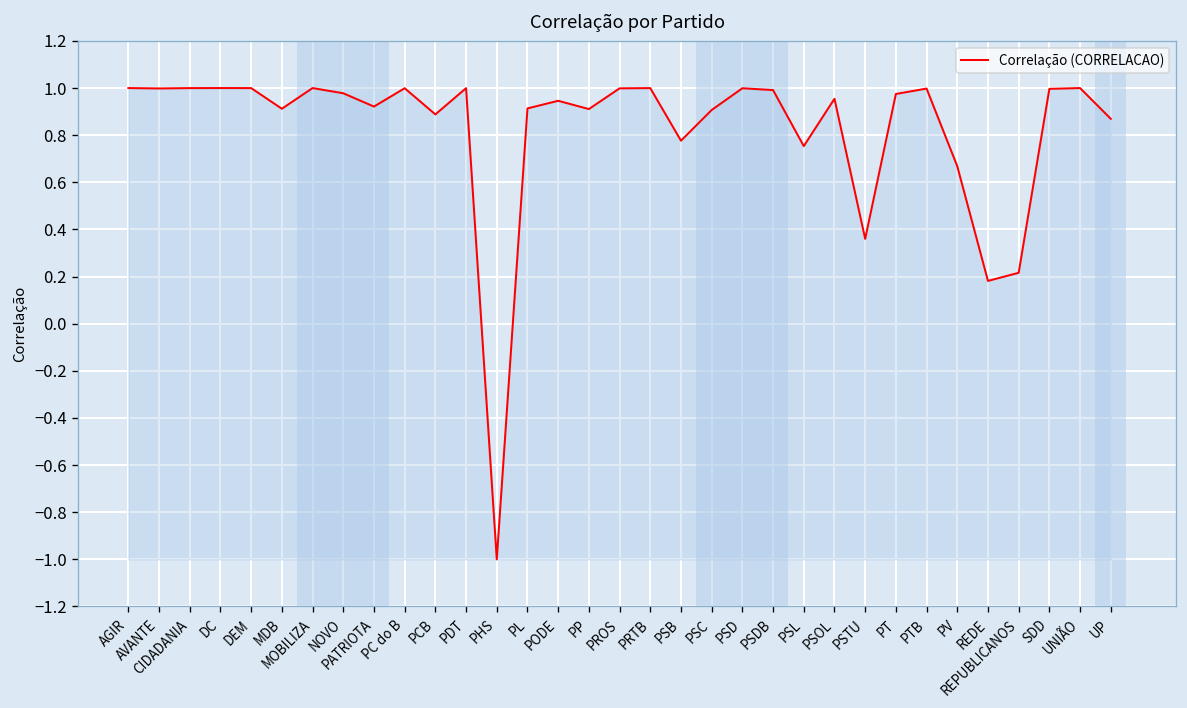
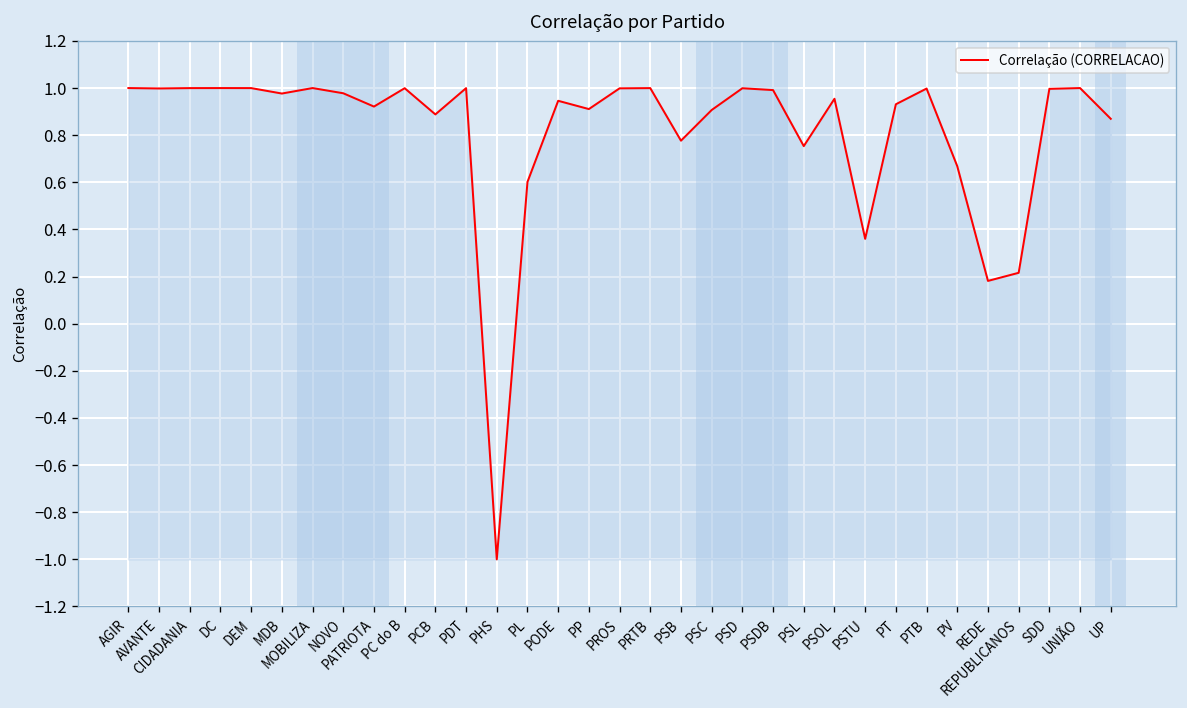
  {
    "AGIR": 1.00,
    "AVANTE": 1.00,
    "CIDADANIA": 1.00,
    "DC": 1.00,
    "DEM": 1.00,
-   "MDB": 0.91,
+   "MDB": 0.98,
    "MOBILIZA": 1.00,
    "NOVO": 0.98,
    "PATRIOTA": 0.92,
    "PC do B": 1.00,
    "PCB": 0.89,
    "PDT": 1.00,
    "PHS": -1.00,
-   "PL": 0.91,
+   "PL": 0.60,
    "PODE": 0.95,
    "PP": 0.91,
    "PROS": 1.00,
    "PRTB": 1.00,
    "PSB": 0.78,
    "PSC": 0.91,
    "PSD": 1.00,
    "PSDB": 0.99,
    "PSL": 0.75,
    "PSOL": 0.95,
    "PSTU": 0.36,
-   "PT": 0.97,
+   "PT": 0.93,
    "PTB": 1.00,
    "PV": 0.67,
    "REDE": 0.18,
    "REPUBLICANOS": 0.22,
    "SDD": 1.00,
    "UNIÃO": 1.00,
    "UP": 0.87
  }
